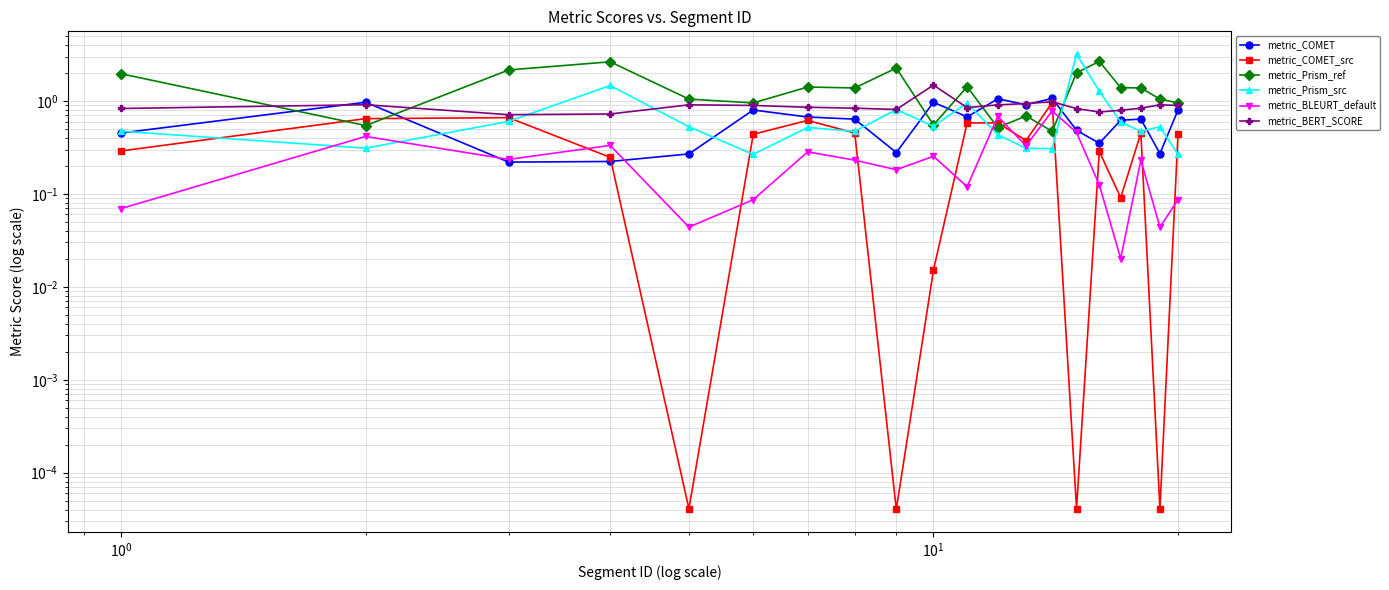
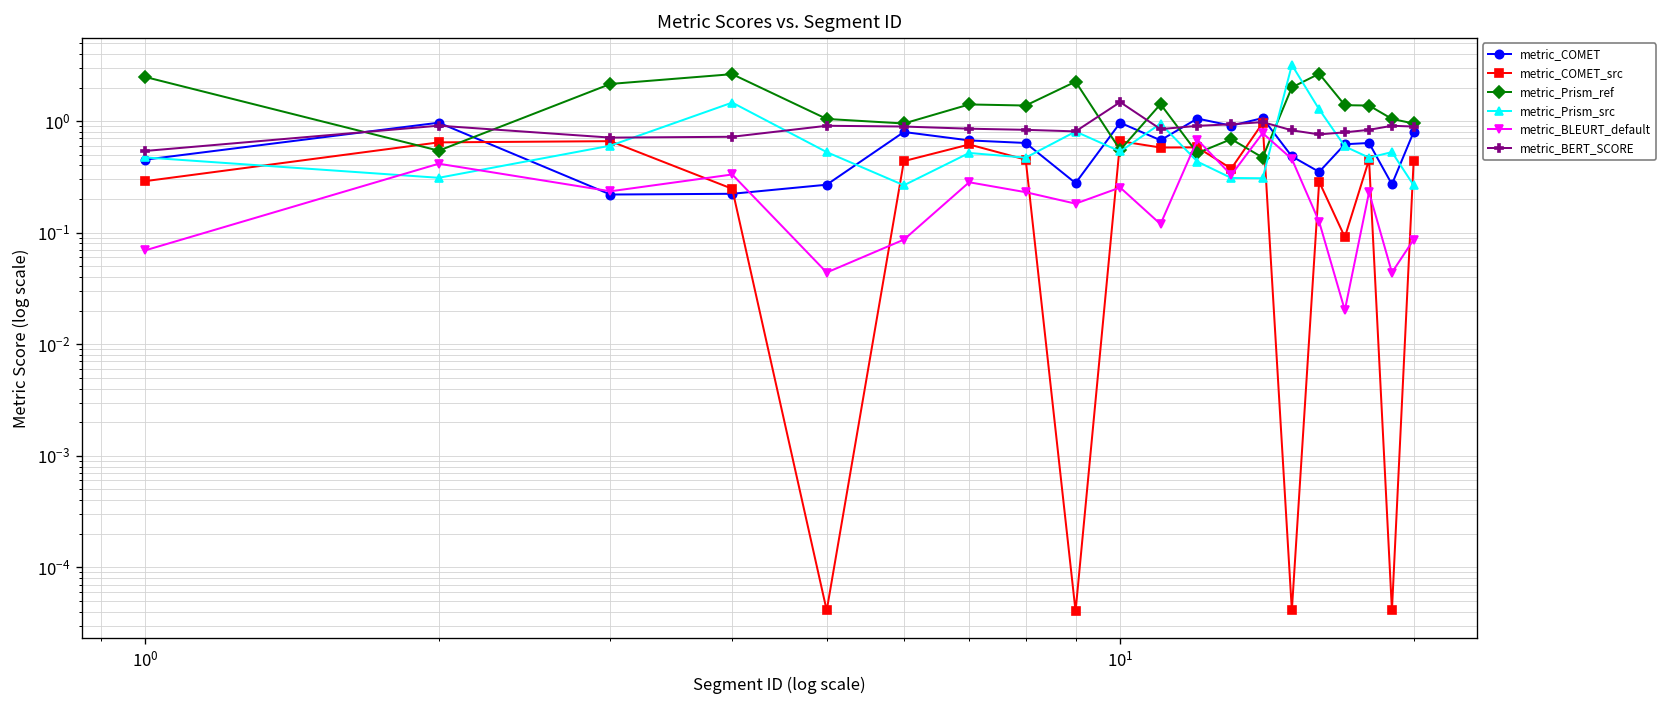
  {
    "metric_COMET": {
      "10^1": 1.0
    },
    "metric_COMET_src": {
      "10^0": 0.29,
-     "10^1": 0.015
+     "10^1": 0.7
    },
    "metric_Prism_ref": {
-     "10^0": 2.0
+     "10^0": 2.5
    },
    "metric_BLEURT_default": {
      "10^0": 0.07,
      "10^1": 0.25
    },
    "metric_BERT_SCORE": {
-     "10^0": 0.8,
+     "10^0": 0.5,
      "10^1": 1.5
    }
  }
